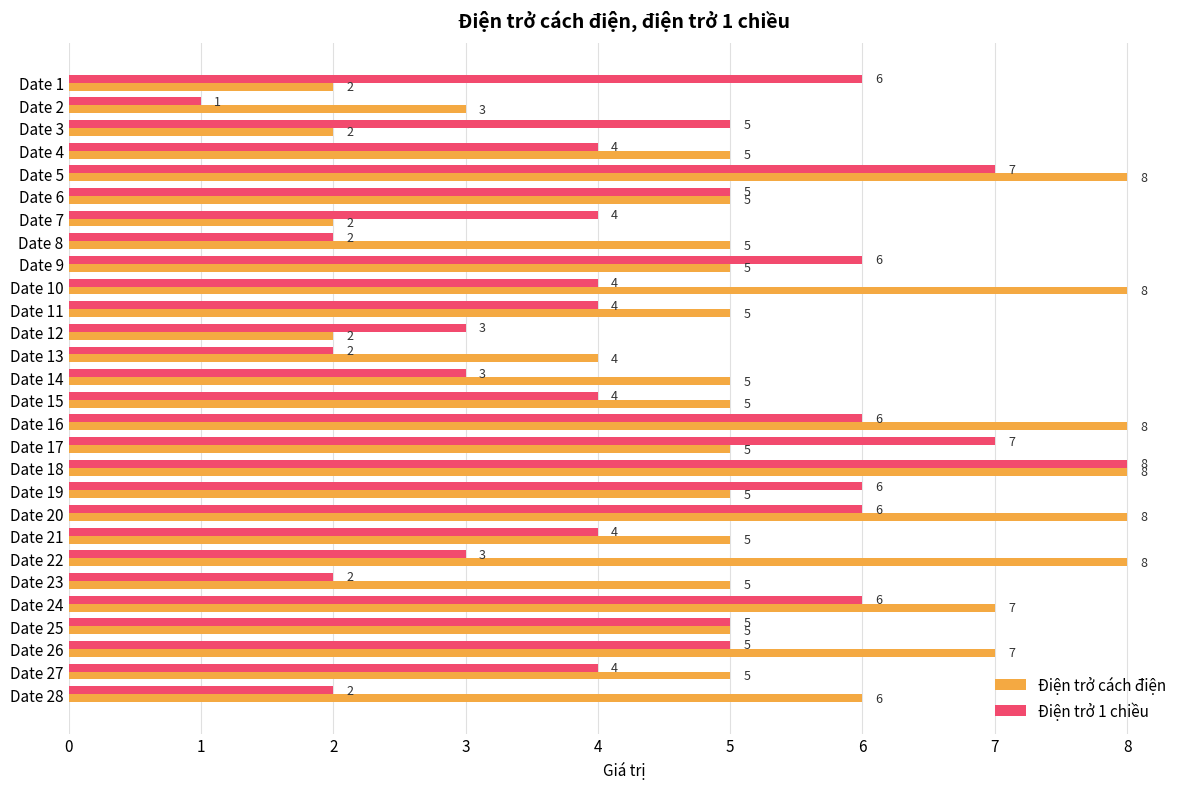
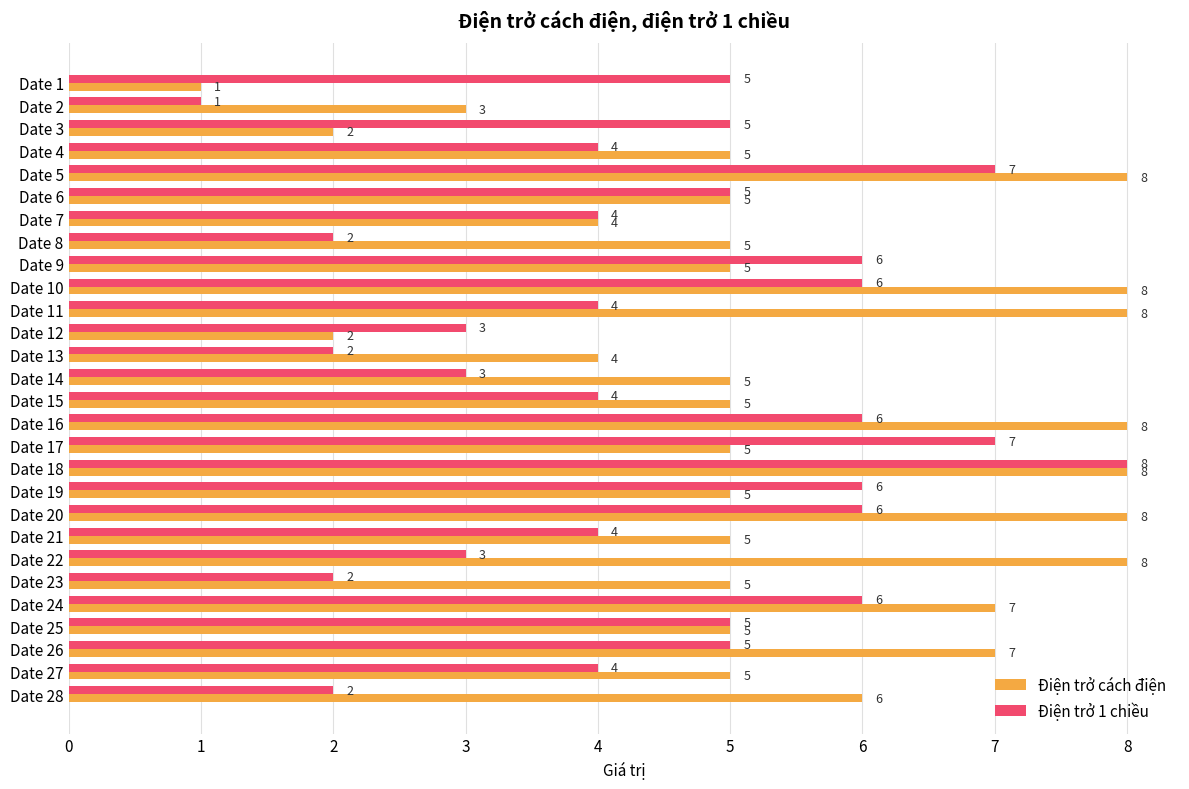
  {
    "Điện trở cách điện": {
-     "Date 1": 2,
+     "Date 1": 1,
      "Date 2": 3,
      "Date 3": 2,
      "Date 4": 5,
      "Date 5": 8,
-     "Date 7": 2,
+     "Date 7": 4,
      "Date 8": 5,
      "Date 9": 5,
      "Date 10": 8,
-     "Date 11": 5,
+     "Date 11": 8,
      "Date 12": 2,
      "Date 13": 4,
      "Date 14": 5,
      "Date 15": 5,
      "Date 16": 8,
      "Date 17": 5,
      "Date 19": 5,
      "Date 20": 8,
      "Date 21": 5,
      "Date 22": 8,
      "Date 23": 5,
      "Date 24": 7,
      "Date 26": 7,
      "Date 27": 5,
      "Date 28": 6
    },
    "Điện trở 1 chiều": {
-     "Date 1": 6,
+     "Date 1": 5,
      "Date 2": 1,
      "Date 3": 5,
      "Date 4": 4,
      "Date 5": 7,
      "Date 8": 2,
      "Date 9": 6,
-     "Date 10": 4,
+     "Date 10": 6,
      "Date 11": 4,
      "Date 12": 3,
      "Date 13": 2,
      "Date 14": 3,
      "Date 15": 4,
      "Date 16": 6,
      "Date 17": 7,
      "Date 19": 6,
      "Date 20": 6,
      "Date 21": 4,
      "Date 22": 3,
      "Date 23": 2,
      "Date 24": 6,
      "Date 26": 5,
      "Date 27": 4,
      "Date 28": 2
    }
  }
